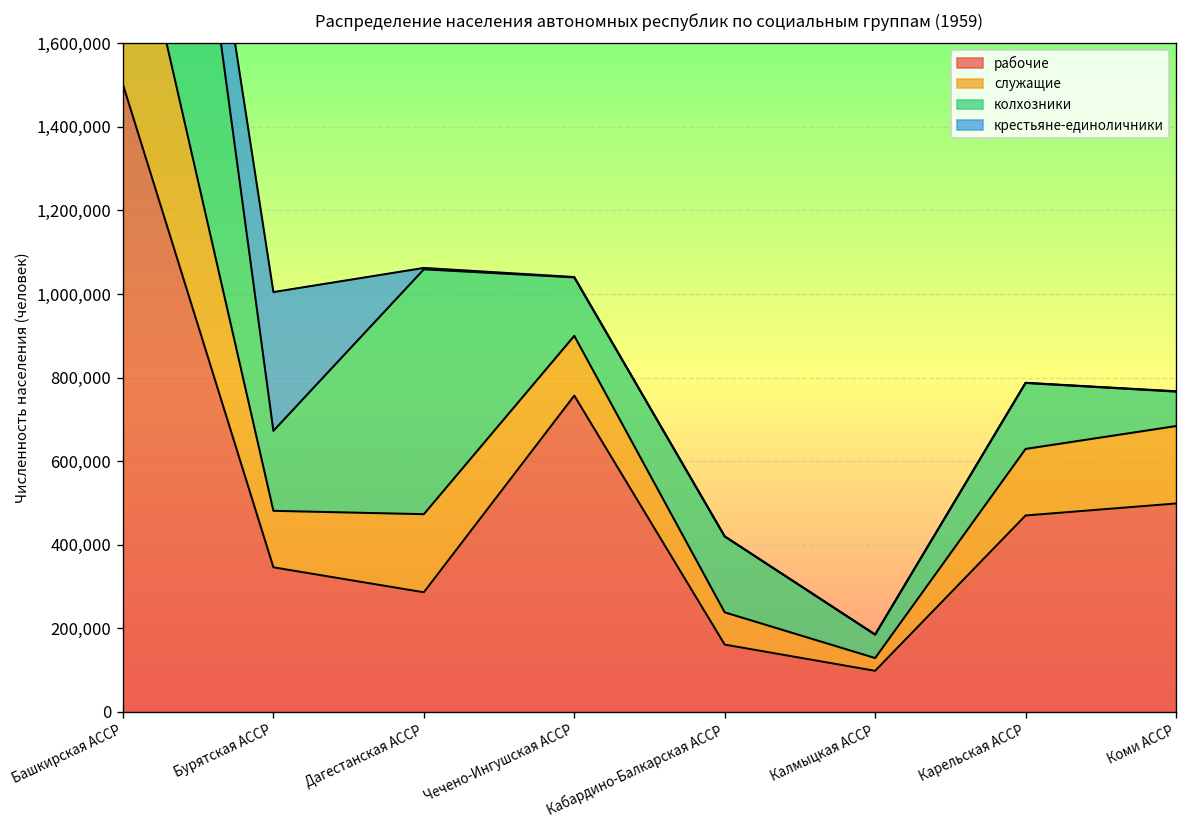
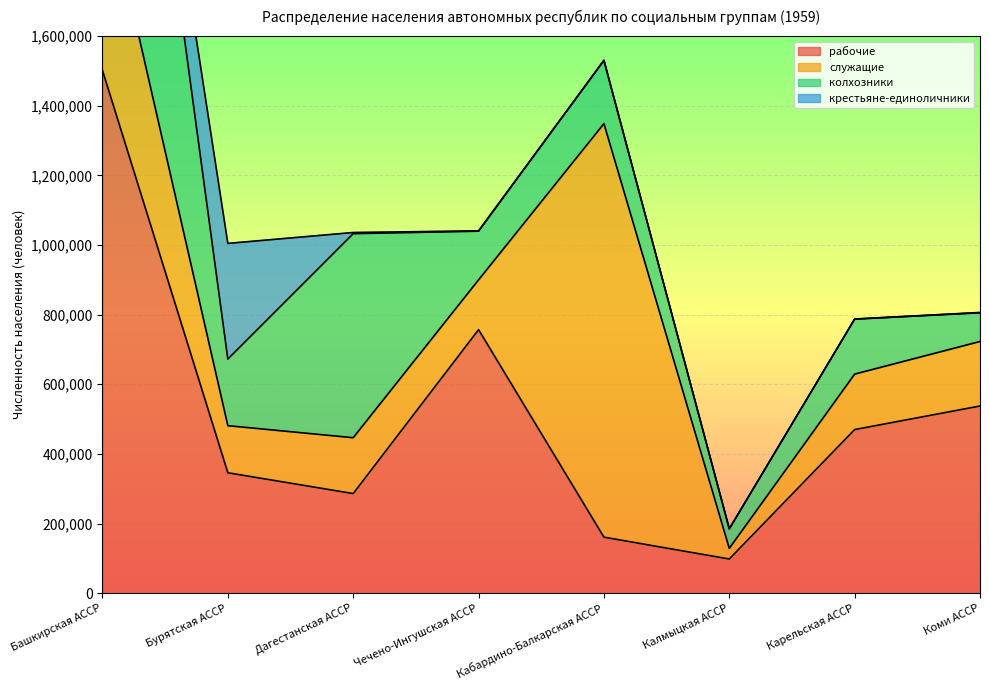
  {
    "рабочие": {
      "Башкирская АССР": "1,500,000",
      "Бурятская АССР": "350,000",
      "Дагестанская АССР": "290,000",
      "Чечено-Ингушская АССР": "760,000",
      "Кабардино-Балкарская АССР": "160,000",
      "Калмыцкая АССР": "100,000",
      "Карельская АССР": "470,000",
-     "Коми АССР": "500,000"
+     "Коми АССР": "540,000"
    },
    "служащие": {
      "Бурятская АССР": "140,000",
-     "Дагестанская АССР": "190,000",
+     "Дагестанская АССР": "160,000",
      "Чечено-Ингушская АССР": "140,000",
-     "Кабардино-Балкарская АССР": "80,000",
+     "Кабардино-Балкарская АССР": "1,190,000",
      "Калмыцкая АССР": "30,000",
      "Карельская АССР": "160,000",
      "Коми АССР": "190,000"
    },
    "колхозники": {
      "Бурятская АССР": "190,000"
    },
    "крестьяне-единоличники": {
      "Бурятская АССР": "330,000"
    }
  }
